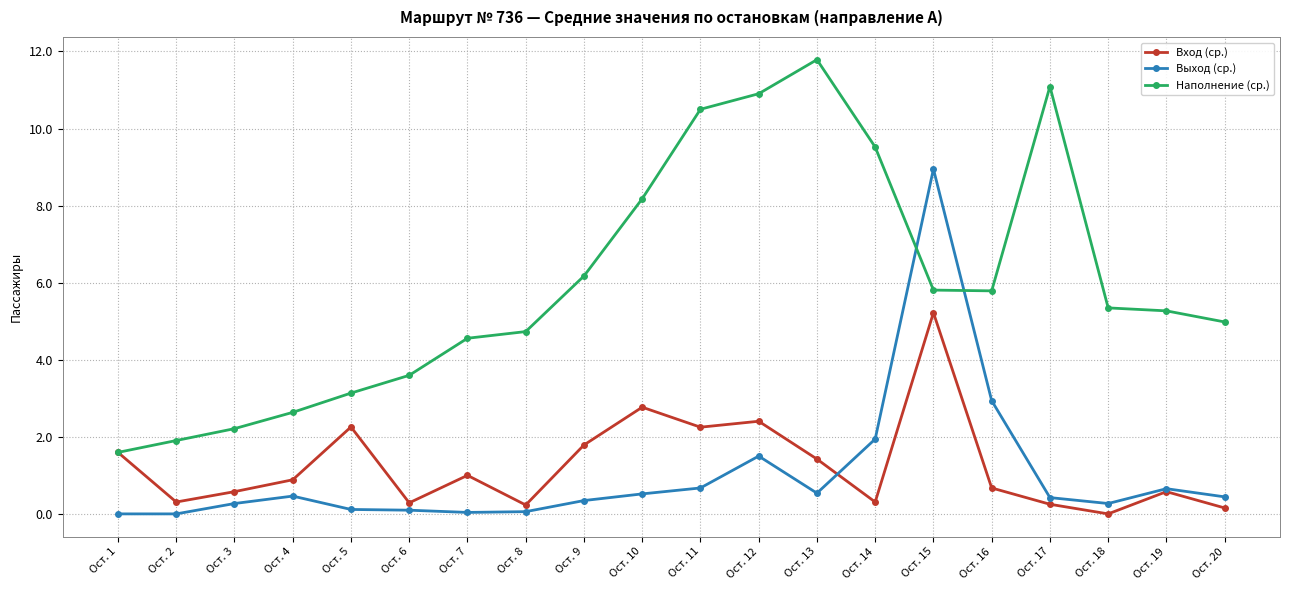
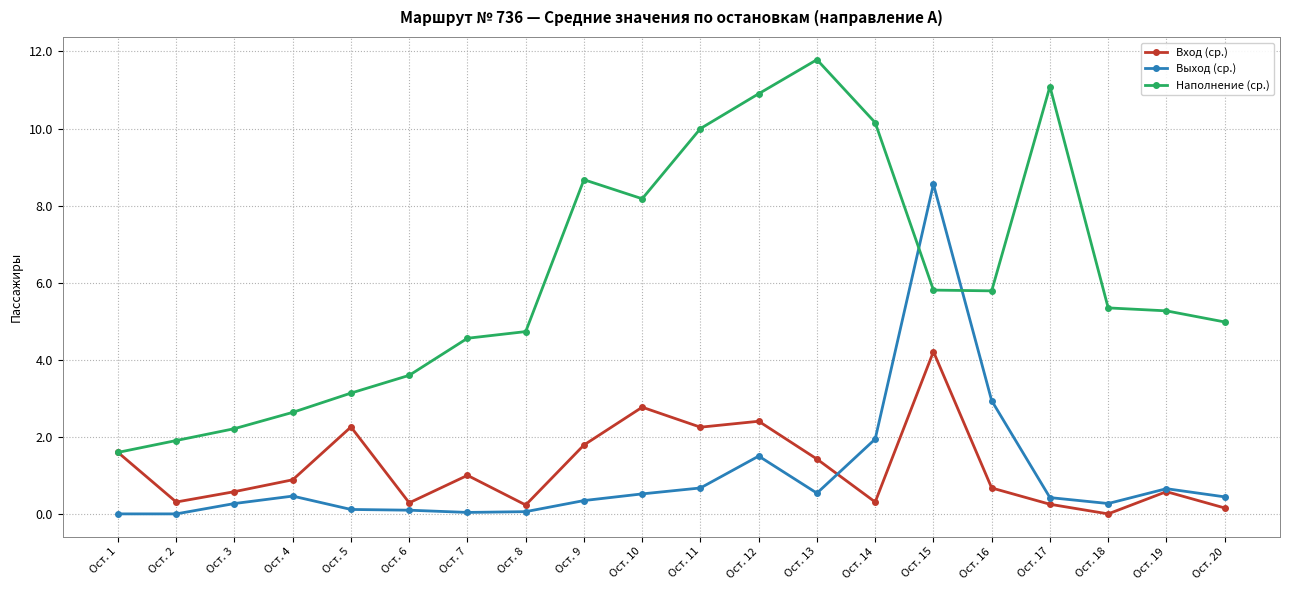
  {
    "Вход (ср.)": {
      "Ост. 2": 0.3,
      "Ост. 3": 0.6,
      "Ост. 4": 0.9,
      "Ост. 5": 2.3,
      "Ост. 6": 0.3,
      "Ост. 7": 1.0,
      "Ост. 8": 0.2,
      "Ост. 9": 1.8,
      "Ост. 10": 2.8,
      "Ост. 11": 2.3,
      "Ост. 12": 2.4,
      "Ост. 13": 1.4,
      "Ост. 14": 0.3,
-     "Ост. 15": 5.2,
+     "Ост. 15": 4.2,
      "Ост. 16": 0.7,
      "Ост. 17": 0.3,
      "Ост. 18": 0.0,
      "Ост. 19": 0.6,
      "Ост. 20": 0.2
    },
    "Выход (ср.)": {
      "Ост. 1": 0.0,
      "Ост. 2": 0.0,
      "Ост. 3": 0.3,
      "Ост. 4": 0.5,
      "Ост. 5": 0.1,
      "Ост. 6": 0.1,
      "Ост. 7": 0.0,
      "Ост. 8": 0.1,
      "Ост. 9": 0.3,
      "Ост. 10": 0.5,
      "Ост. 11": 0.7,
      "Ост. 12": 1.5,
      "Ост. 13": 0.5,
      "Ост. 14": 1.9,
-     "Ост. 15": 9.0,
+     "Ост. 15": 8.6,
      "Ост. 16": 2.9,
      "Ост. 17": 0.4,
      "Ост. 18": 0.3,
      "Ост. 19": 0.7,
      "Ост. 20": 0.4
    },
    "Наполнение (ср.)": {
      "Ост. 2": 1.9,
      "Ост. 3": 2.2,
      "Ост. 4": 2.6,
      "Ост. 5": 3.1,
      "Ост. 6": 3.6,
      "Ост. 7": 4.6,
      "Ост. 8": 4.7,
-     "Ост. 9": 6.2,
+     "Ост. 9": 8.7,
      "Ост. 10": 8.2,
-     "Ост. 11": 10.5,
+     "Ост. 11": 10.0,
      "Ост. 12": 10.9,
      "Ост. 13": 11.8,
-     "Ост. 14": 9.5,
+     "Ост. 14": 10.2,
      "Ост. 15": 5.8,
      "Ост. 16": 5.8,
      "Ост. 17": 11.1,
      "Ост. 18": 5.3,
      "Ост. 19": 5.3,
      "Ост. 20": 5.0
    }
  }
